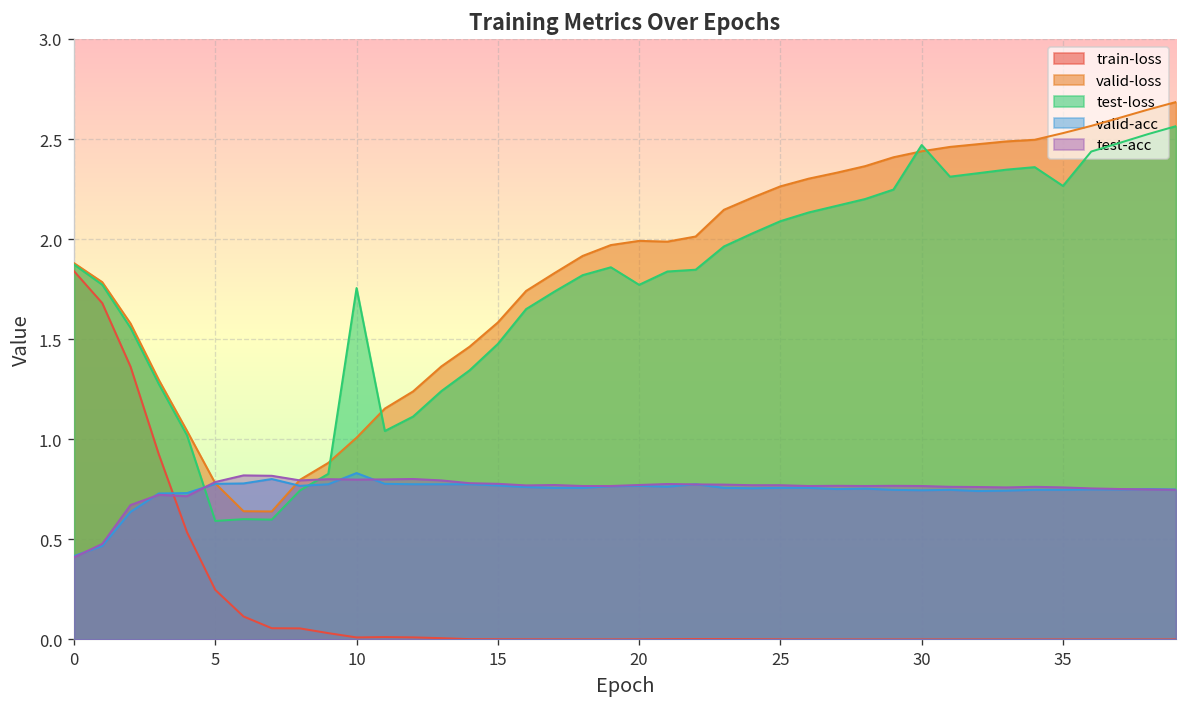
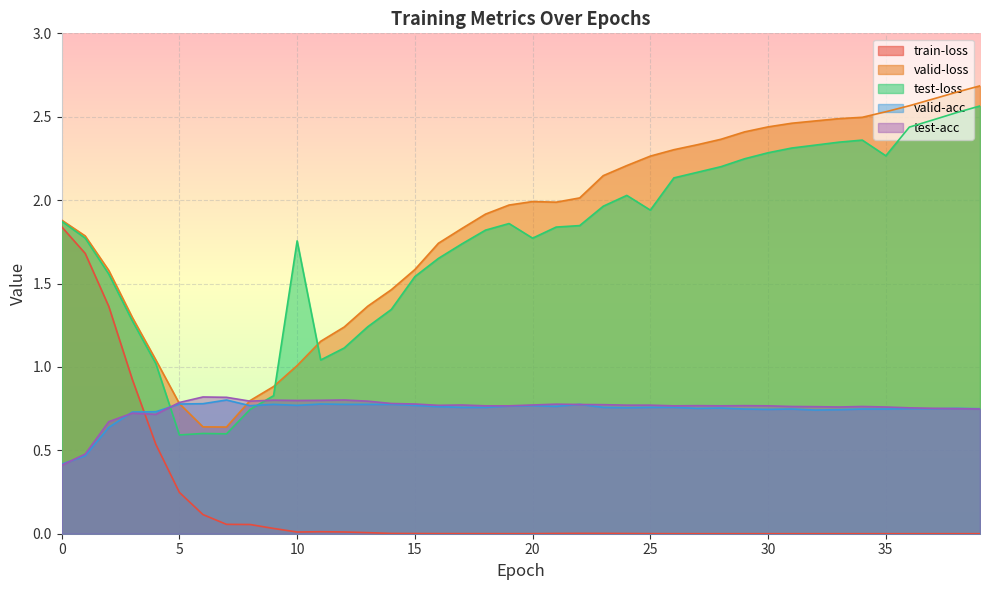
  {
    "test-loss": {
      "5": 0.59,
      "10": 1.76,
-     "15": 1.48,
+     "15": 1.54,
      "20": 1.77,
-     "25": 2.09,
-     "30": 2.47,
+     "25": 1.94,
+     "30": 2.28,
      "35": 2.27
    },
    "valid-acc": {
-     "10": 0.83,
+     "10": 0.77,
      "30": 0.75
    },
    "test-acc": {
      "10": 0.80,
      "30": 0.77
    }
  }
